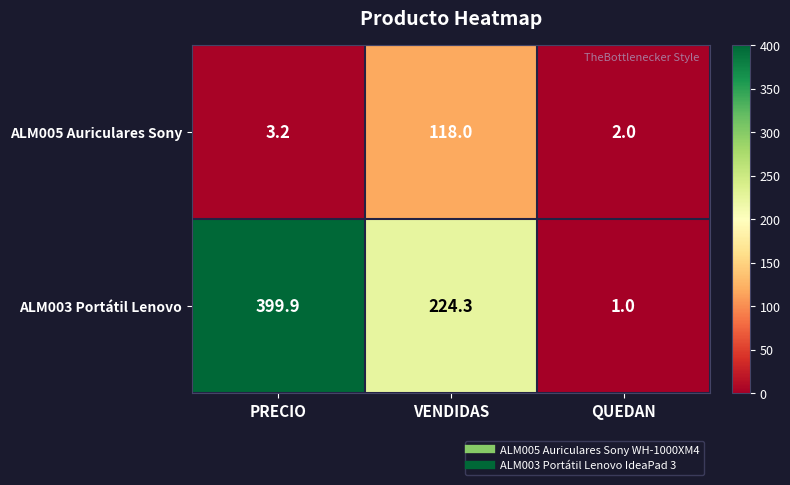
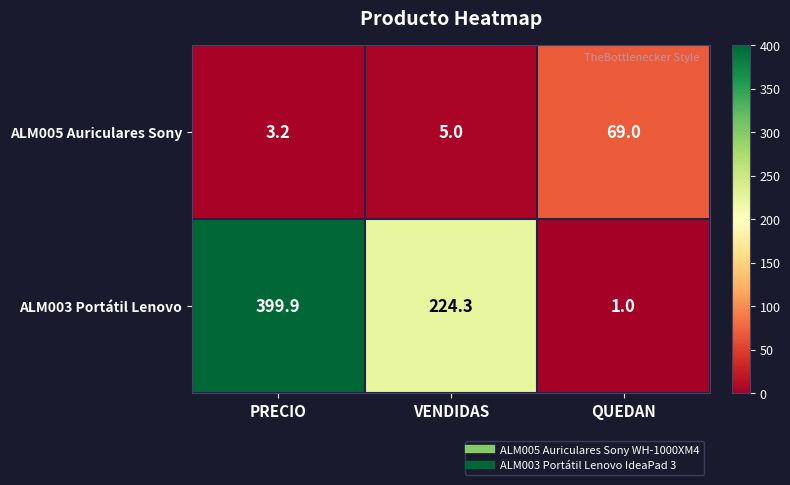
  {
    "ALM005 Auriculares Sony": {
      "PRECIO": 3.2,
-     "VENDIDAS": 118.0,
-     "QUEDAN": 2.0
+     "VENDIDAS": 5.0,
+     "QUEDAN": 69.0
    },
    "ALM003 Portátil Lenovo": {
      "PRECIO": 399.9,
      "VENDIDAS": 224.3,
      "QUEDAN": 1.0
    }
  }
